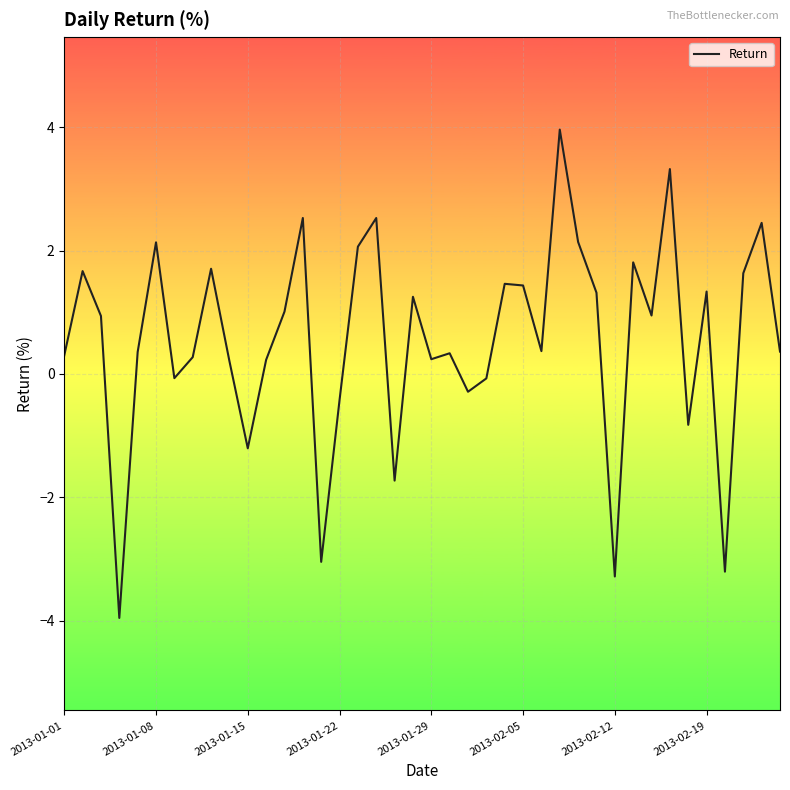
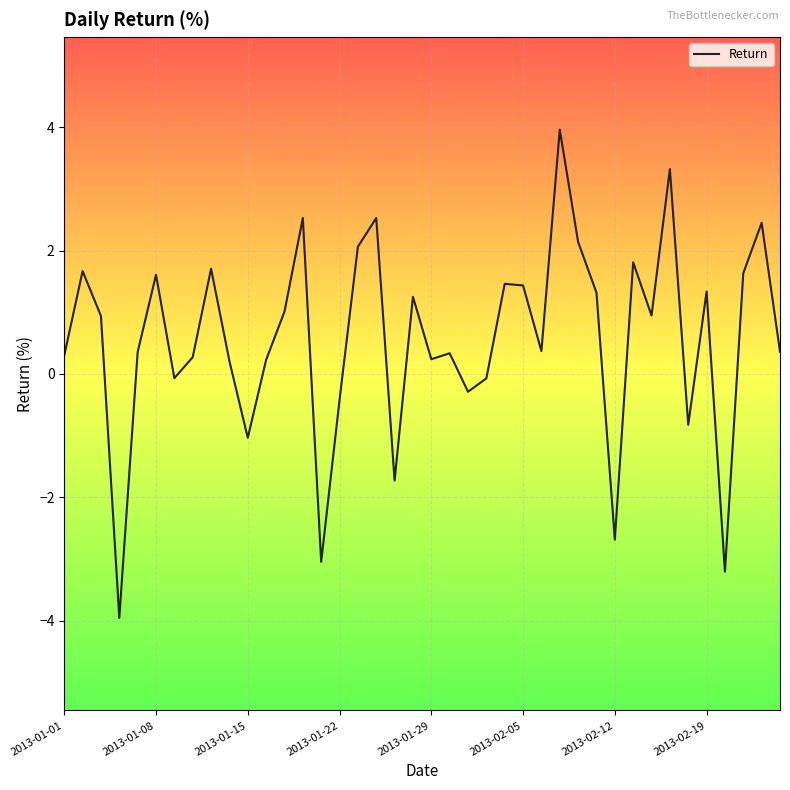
  {
    "2013-01-01": 0.3,
-   "2013-01-08": 2.1,
-   "2013-01-15": -1.2,
+   "2013-01-08": 1.6,
+   "2013-01-15": -1.0,
    "2013-01-22": -0.4,
    "2013-01-29": 0.2,
    "2013-02-05": 1.4,
-   "2013-02-12": -3.3,
+   "2013-02-12": -2.7,
    "2013-02-19": 1.3
  }
